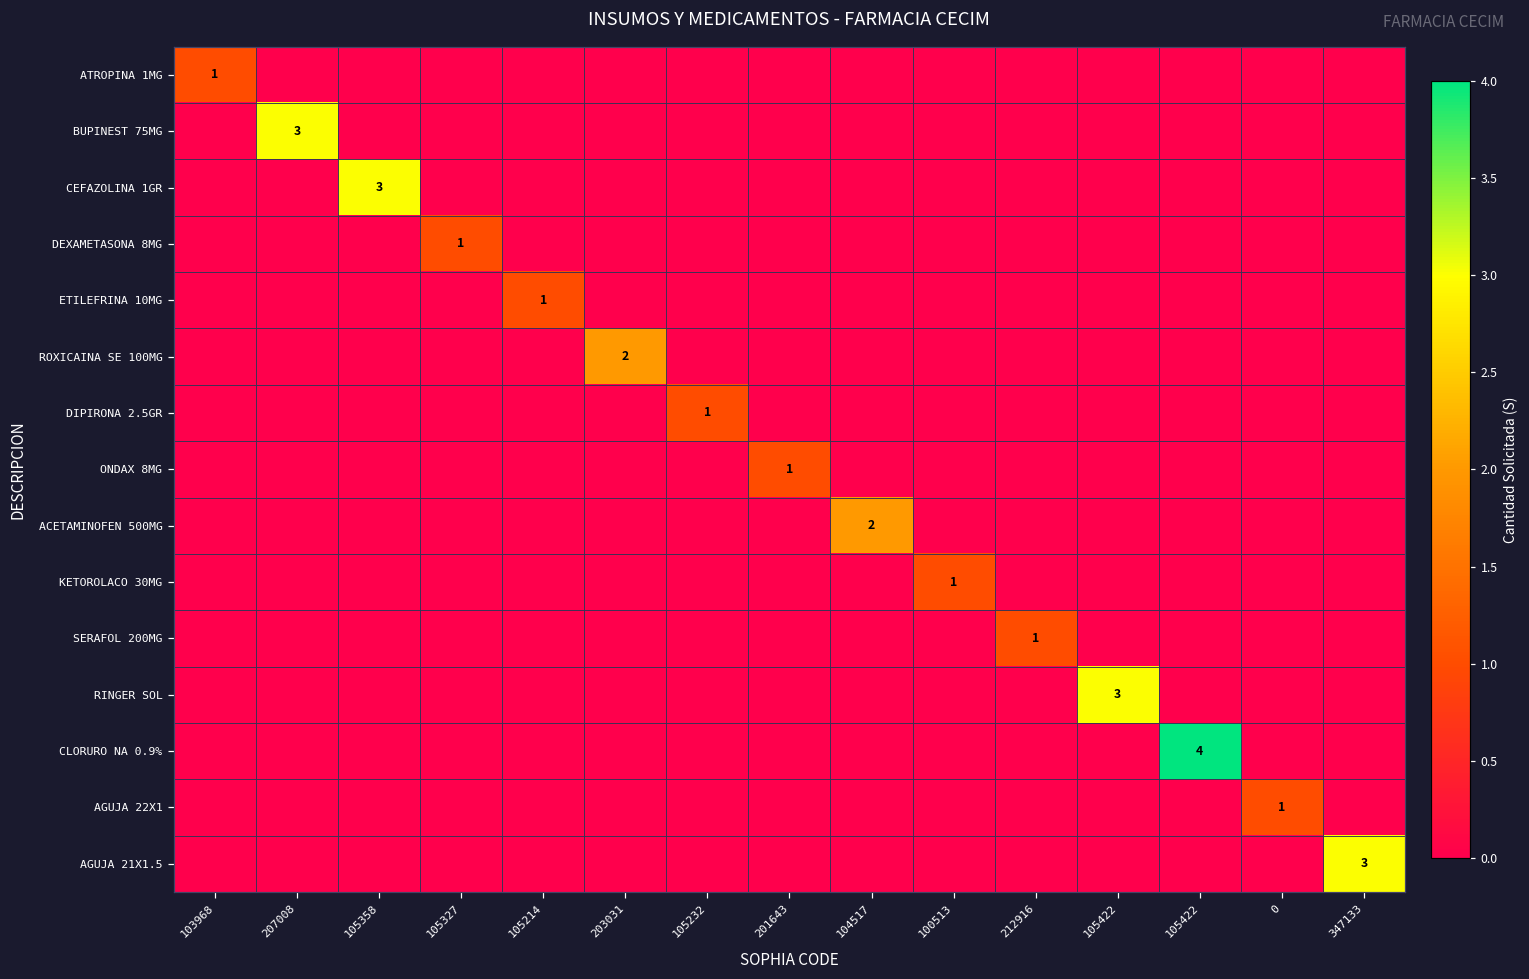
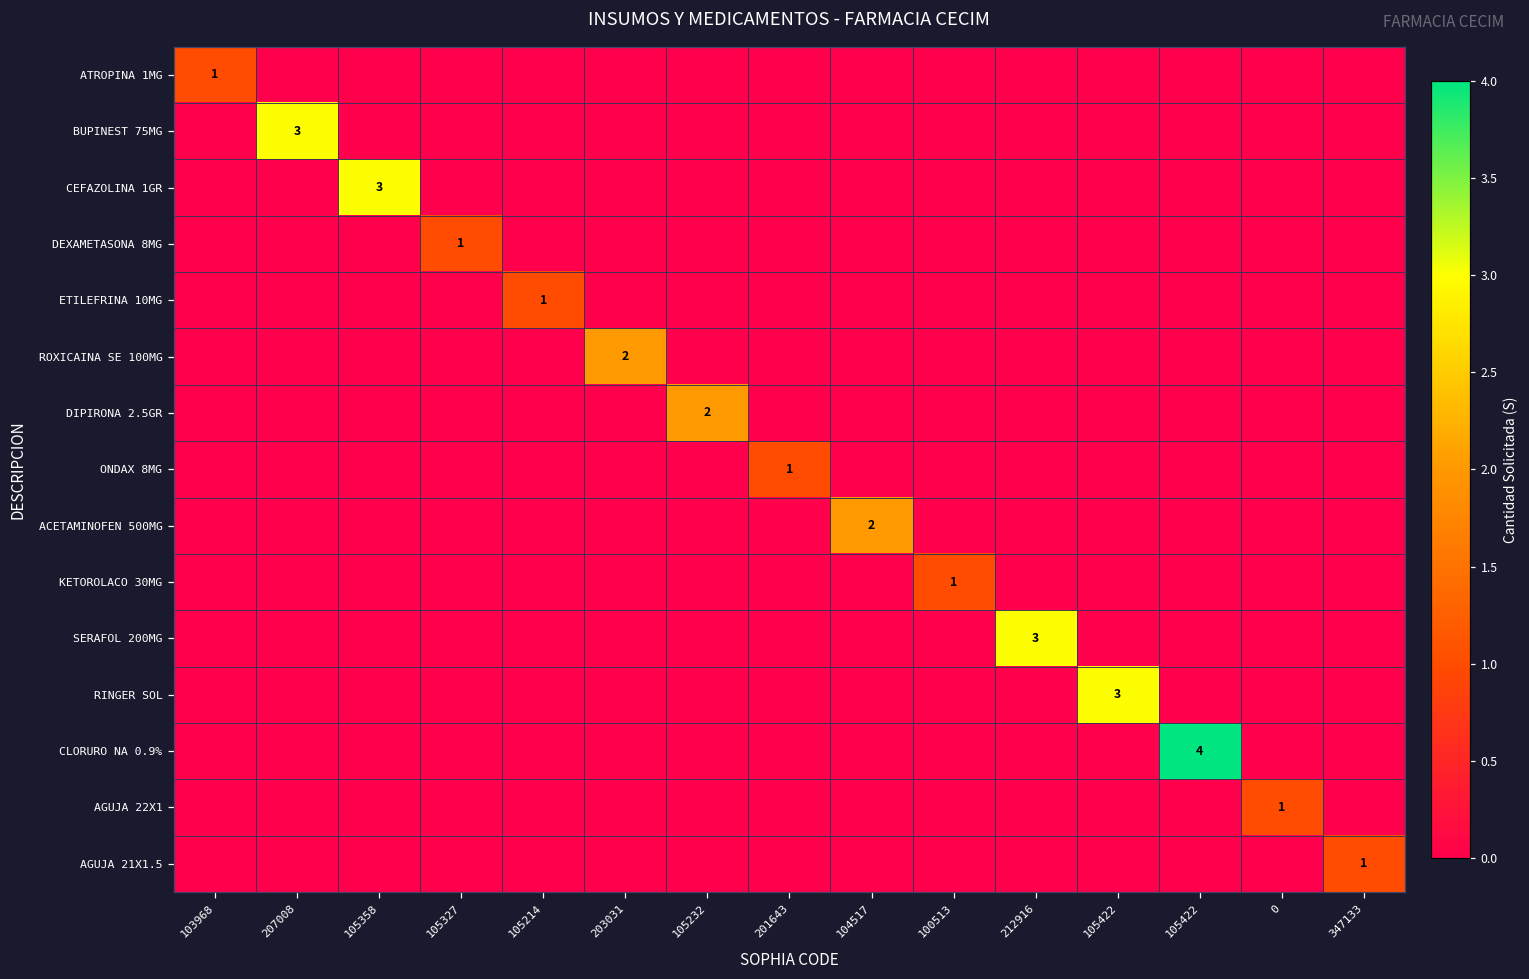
  {
    "ATROPINA 1MG": {
      "103968": 1
    },
    "BUPINEST 75MG": {
      "207008": 3
    },
    "CEFAZOLINA 1GR": {
      "105358": 3
    },
    "DEXAMETASONA 8MG": {
      "105327": 1
    },
    "ETILEFRINA 10MG": {
      "105214": 1
    },
    "ROXICAINA SE 100MG": {
      "203031": 2
    },
    "DIPIRONA 2.5GR": {
-     "105232": 1
+     "105232": 2
    },
    "ONDAX 8MG": {
      "201643": 1
    },
    "ACETAMINOFEN 500MG": {
      "104517": 2
    },
    "KETOROLACO 30MG": {
      "100513": 1
    },
    "SERAFOL 200MG": {
-     "212916": 1
+     "212916": 3
    },
    "AGUJA 22X1": {
      "0": 1
    },
    "AGUJA 21X1.5": {
-     "347133": 3
+     "347133": 1
    }
  }
